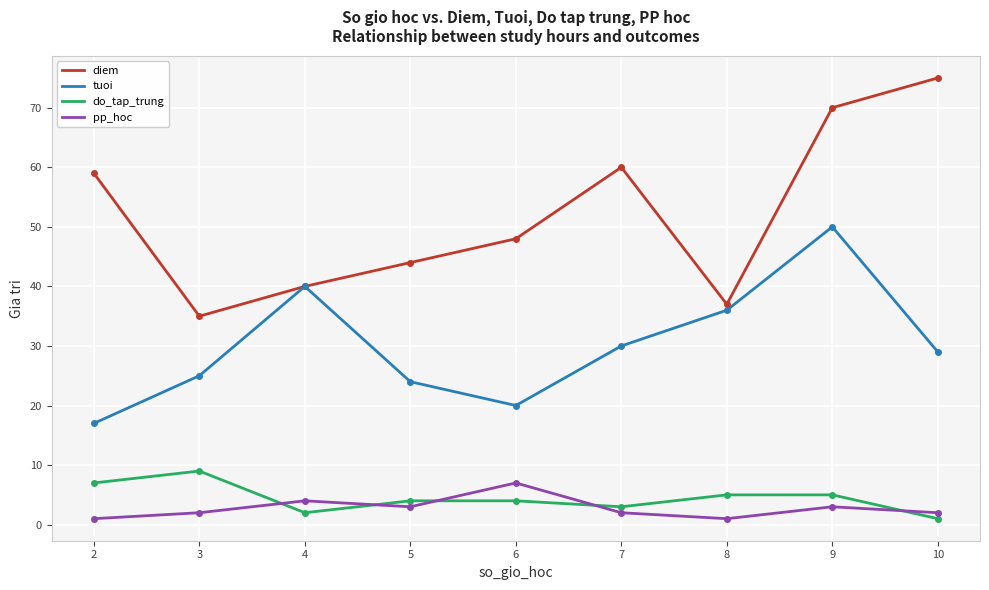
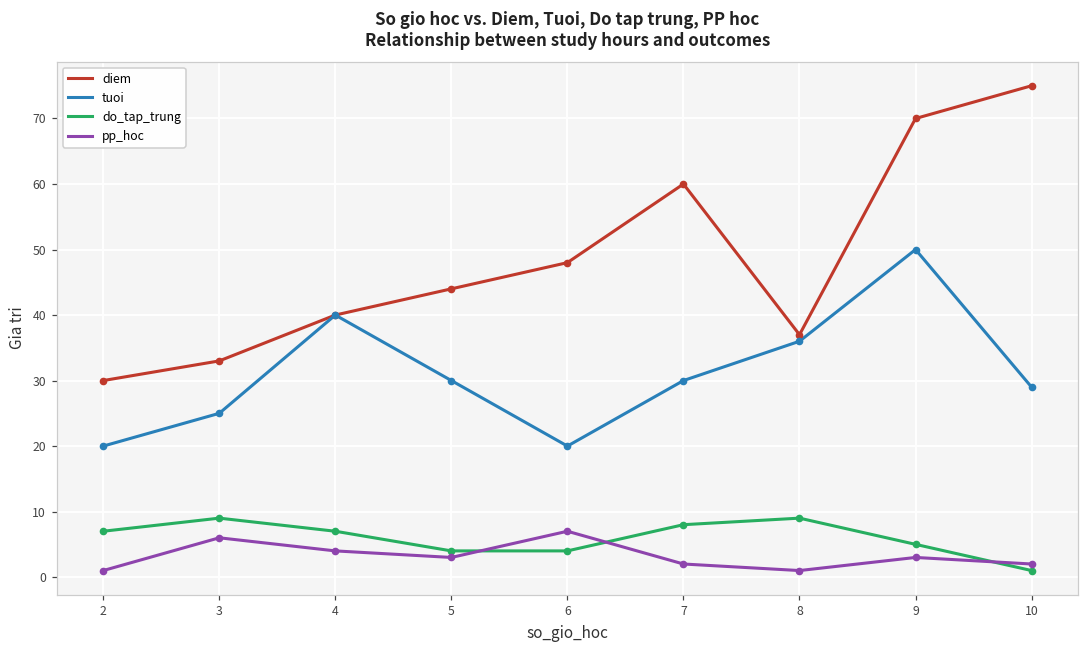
  {
    "diem": {
-     "2": 59,
-     "3": 35,
+     "2": 30,
+     "3": 33,
      "5": 44,
      "6": 48,
      "7": 60,
      "8": 37,
      "9": 70,
      "10": 75
    },
    "tuoi": {
-     "2": 17,
+     "2": 20,
      "3": 25,
-     "5": 24,
+     "5": 30,
      "6": 20,
      "7": 30,
      "8": 36,
      "9": 50,
      "10": 29
    },
    "do_tap_trung": {
      "2": 7,
      "3": 9,
-     "4": 2,
+     "4": 7,
      "5": 4,
      "6": 4,
-     "7": 3,
-     "8": 5,
+     "7": 8,
+     "8": 9,
      "9": 5,
      "10": 1
    },
    "pp_hoc": {
      "2": 1,
-     "3": 2,
+     "3": 6,
      "4": 4,
      "5": 3,
      "6": 7,
      "7": 2,
      "8": 1,
      "9": 3,
      "10": 2
    }
  }
